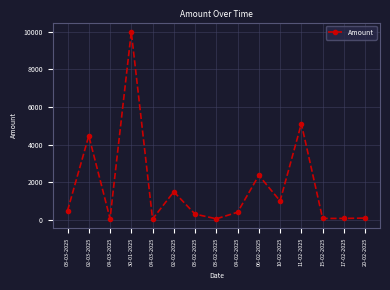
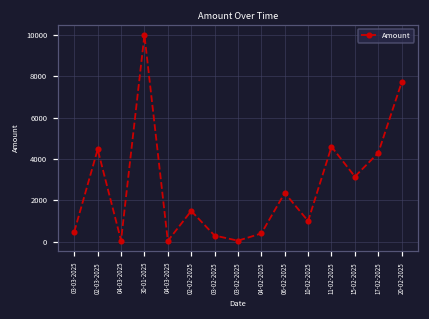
  {
    "03-03-2025": 500,
    "02-03-2025": 4500,
    "30-01-2025": 10000,
    "02-02-2025": 1500,
    "04-02-2025": 400,
    "06-02-2025": 2400,
    "10-02-2025": 1000,
-   "11-02-2025": 5100,
-   "15-02-2025": 100,
-   "17-02-2025": 100,
-   "20-02-2025": 100
+   "11-02-2025": 4600,
+   "15-02-2025": 3200,
+   "17-02-2025": 4300,
+   "20-02-2025": 7700
  }
